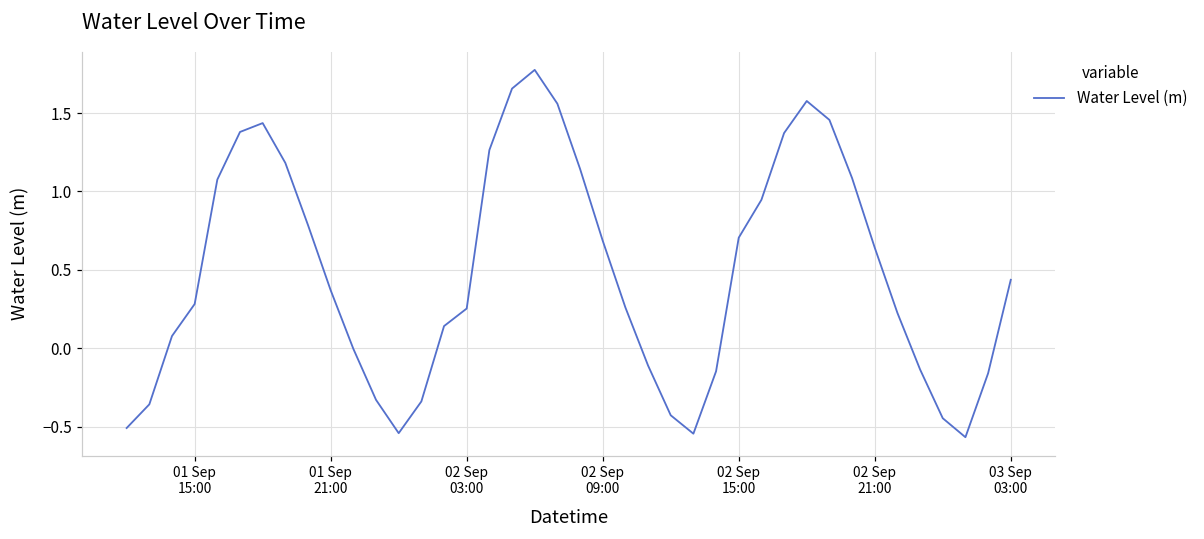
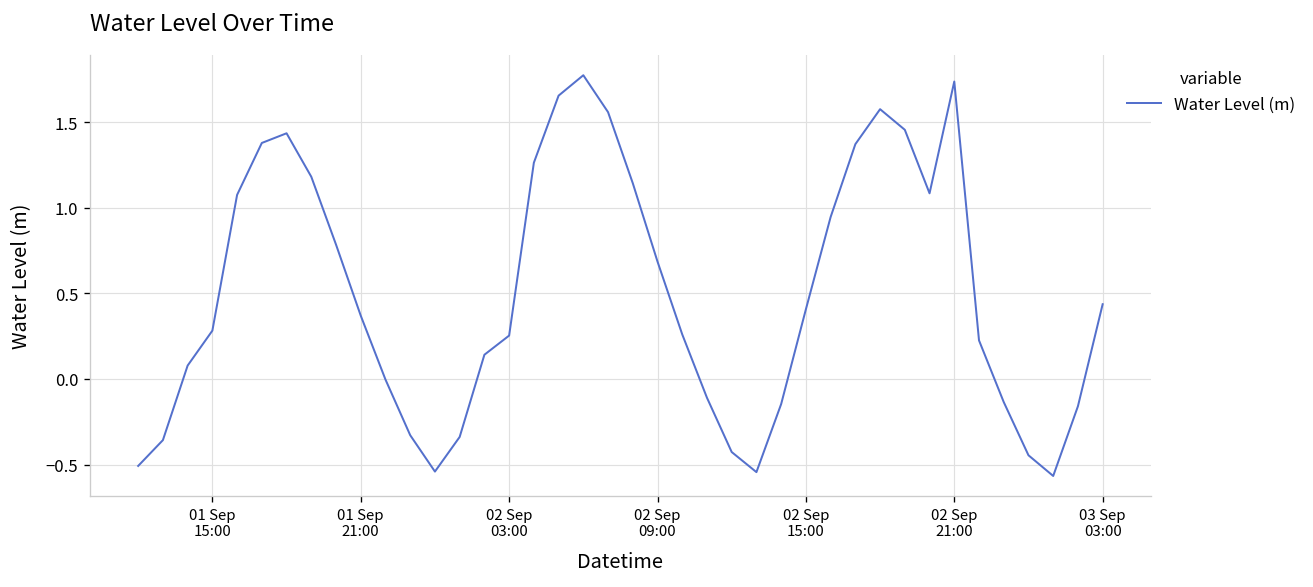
  {
    "01 Sep 15:00": 0.28,
    "01 Sep 21:00": 0.37,
    "02 Sep 03:00": 0.25,
    "02 Sep 09:00": 0.69,
-   "02 Sep 15:00": 0.71,
-   "02 Sep 21:00": 0.64,
+   "02 Sep 15:00": 0.41,
+   "02 Sep 21:00": 1.74,
    "03 Sep 03:00": 0.44
  }
